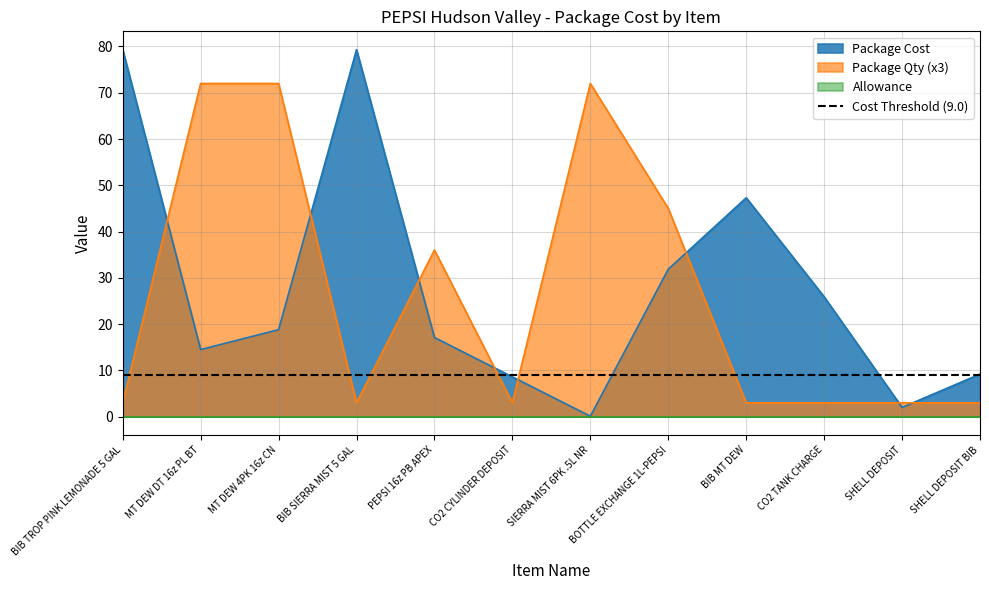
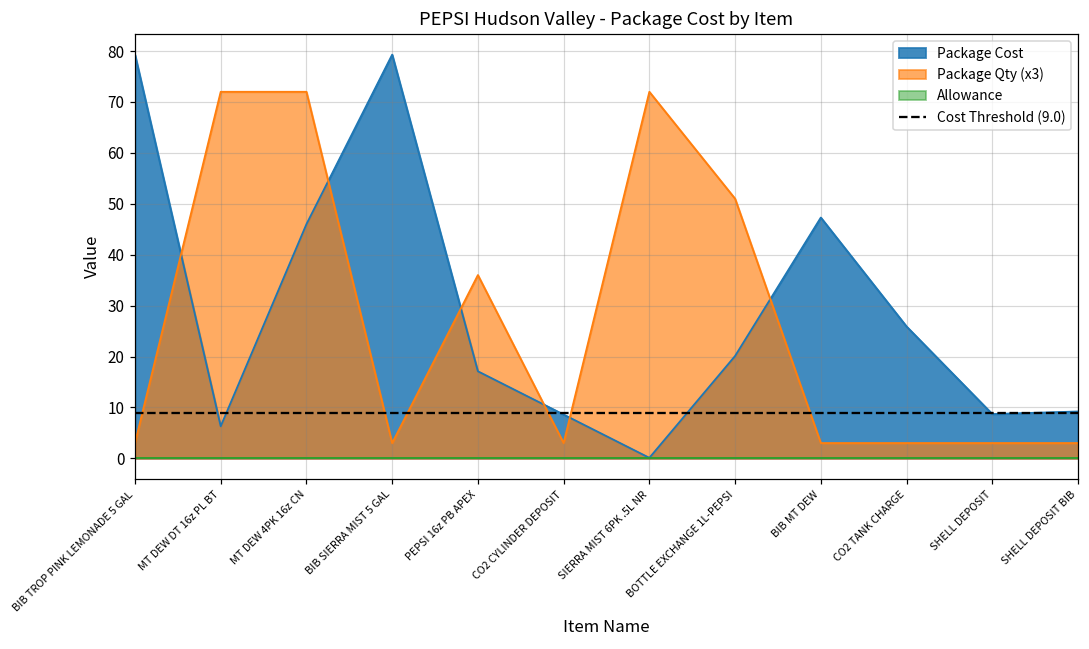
  {
    "Package Cost": {
      "BIB TROP PINK LEMONADE 5 GAL": 79,
-     "MT DEW DT 16z PL BT": 15,
-     "MT DEW 4PK 16z CN": 19,
+     "MT DEW DT 16z PL BT": 6,
+     "MT DEW 4PK 16z CN": 46,
      "BIB SIERRA MIST 5 GAL": 79,
      "PEPSI 16z PB APEX": 17,
      "CO2 CYLINDER DEPOSIT": 9,
-     "BOTTLE EXCHANGE 1L-PEPSI": 32,
+     "BOTTLE EXCHANGE 1L-PEPSI": 20,
      "BIB MT DEW": 47,
      "CO2 TANK CHARGE": 26,
-     "SHELL DEPOSIT": 2,
+     "SHELL DEPOSIT": 9,
      "SHELL DEPOSIT BIB": 9
    },
    "Package Qty (x3)": {
      "BIB TROP PINK LEMONADE 5 GAL": 3,
      "MT DEW DT 16z PL BT": 72,
      "MT DEW 4PK 16z CN": 72,
      "BIB SIERRA MIST 5 GAL": 3,
      "PEPSI 16z PB APEX": 36,
      "CO2 CYLINDER DEPOSIT": 3,
      "SIERRA MIST 6PK .5L NR": 72,
-     "BOTTLE EXCHANGE 1L-PEPSI": 45,
+     "BOTTLE EXCHANGE 1L-PEPSI": 51,
      "BIB MT DEW": 3,
      "CO2 TANK CHARGE": 3,
      "SHELL DEPOSIT": 3,
      "SHELL DEPOSIT BIB": 3
    },
    "Allowance": {
      "BIB TROP PINK LEMONADE 5 GAL": 0,
      "MT DEW DT 16z PL BT": 0,
      "MT DEW 4PK 16z CN": 0,
      "BIB SIERRA MIST 5 GAL": 0,
      "PEPSI 16z PB APEX": 0,
      "CO2 CYLINDER DEPOSIT": 0,
      "BOTTLE EXCHANGE 1L-PEPSI": 0,
      "BIB MT DEW": 0,
      "CO2 TANK CHARGE": 0,
      "SHELL DEPOSIT": 0,
      "SHELL DEPOSIT BIB": 0
    }
  }
